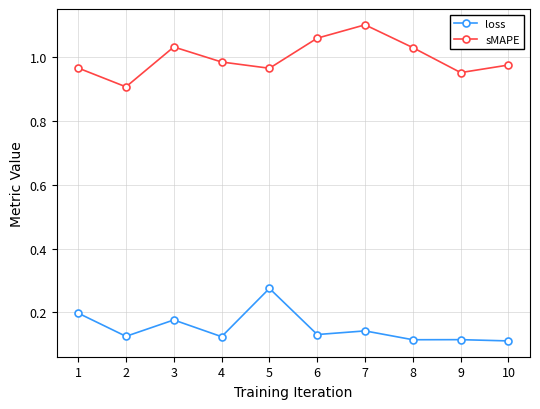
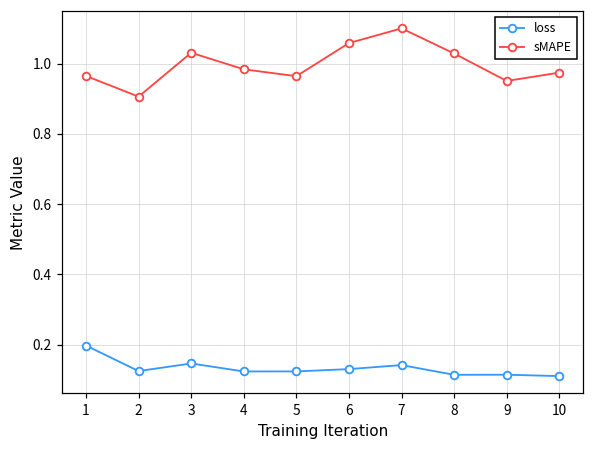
  {
    "loss": {
      "1": 0.20,
      "2": 0.13,
-     "3": 0.18,
+     "3": 0.15,
      "4": 0.12,
-     "5": 0.28,
+     "5": 0.12,
      "6": 0.13,
      "7": 0.14,
      "8": 0.11,
      "9": 0.11,
      "10": 0.11
    },
    "sMAPE": {
      "1": 0.96,
      "2": 0.91,
      "3": 1.03,
      "4": 0.98,
      "5": 0.96,
      "6": 1.06,
      "7": 1.10,
      "8": 1.03,
      "9": 0.95,
      "10": 0.97
    }
  }
